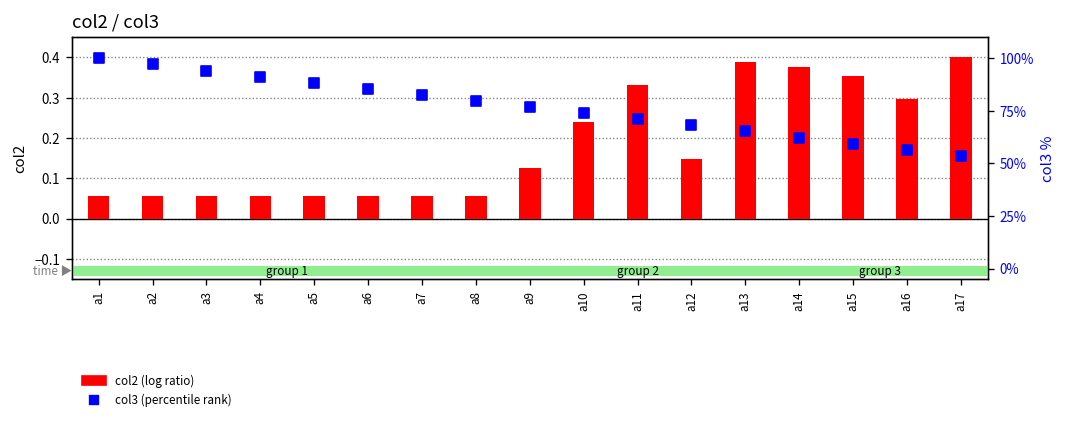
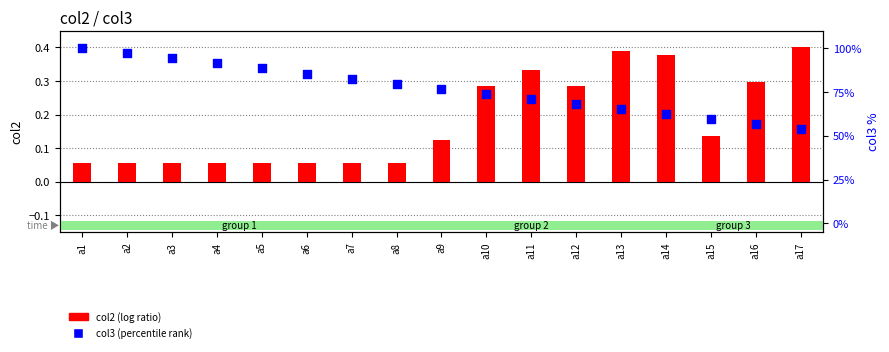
  {
    "col2 (log ratio)": {
      "a1": 0.06,
      "a2": 0.06,
      "a3": 0.06,
      "a4": 0.06,
      "a5": 0.06,
      "a6": 0.06,
      "a7": 0.06,
      "a8": 0.06,
      "a9": 0.13,
-     "a10": 0.24,
+     "a10": 0.29,
      "a11": 0.33,
-     "a12": 0.15,
+     "a12": 0.29,
      "a13": 0.39,
      "a14": 0.38,
-     "a15": 0.35,
+     "a15": 0.14,
      "a16": 0.30,
      "a17": 0.40
    }
  }
